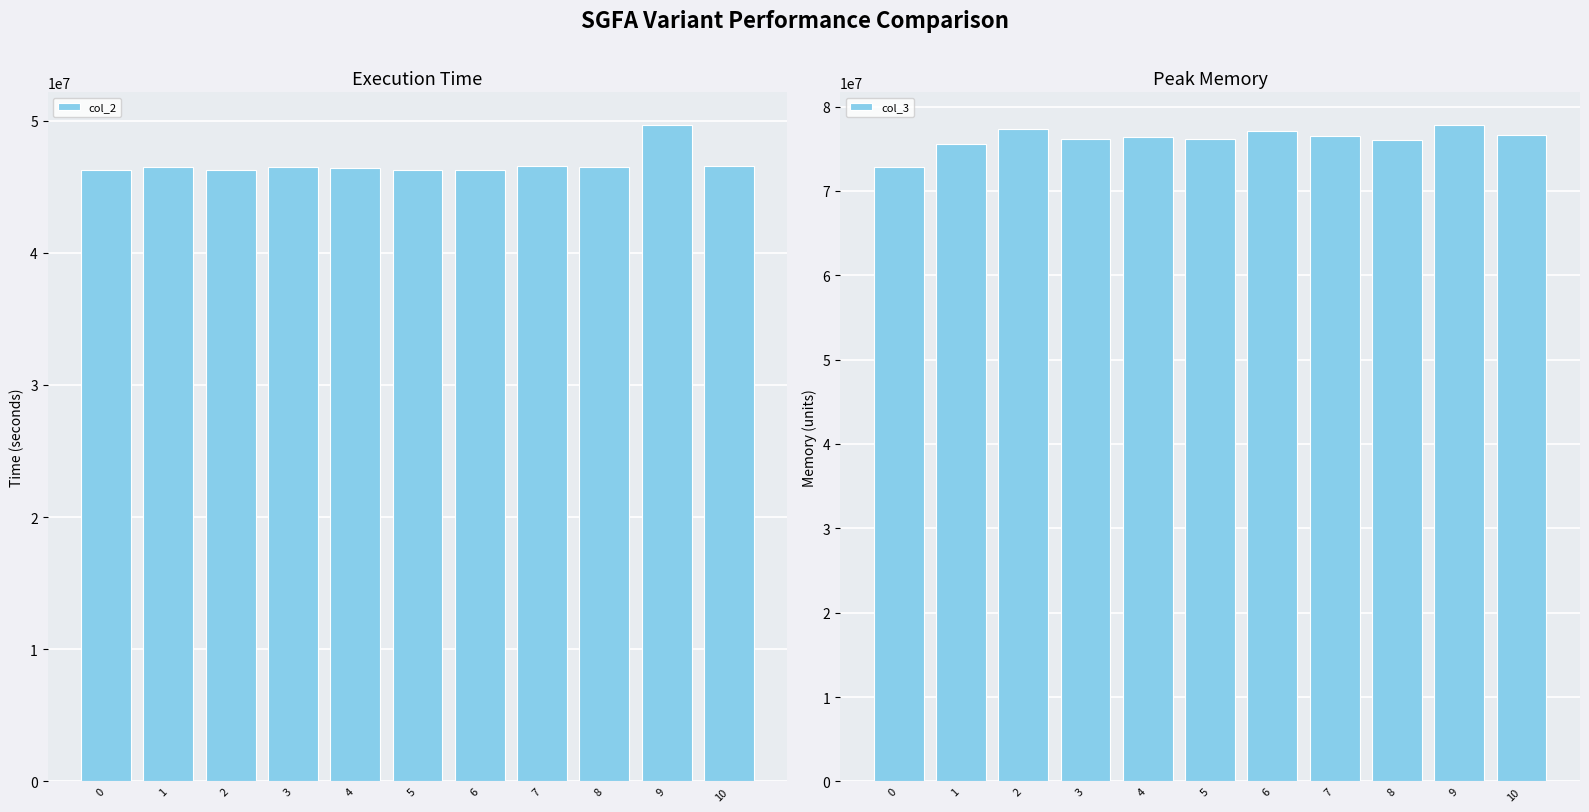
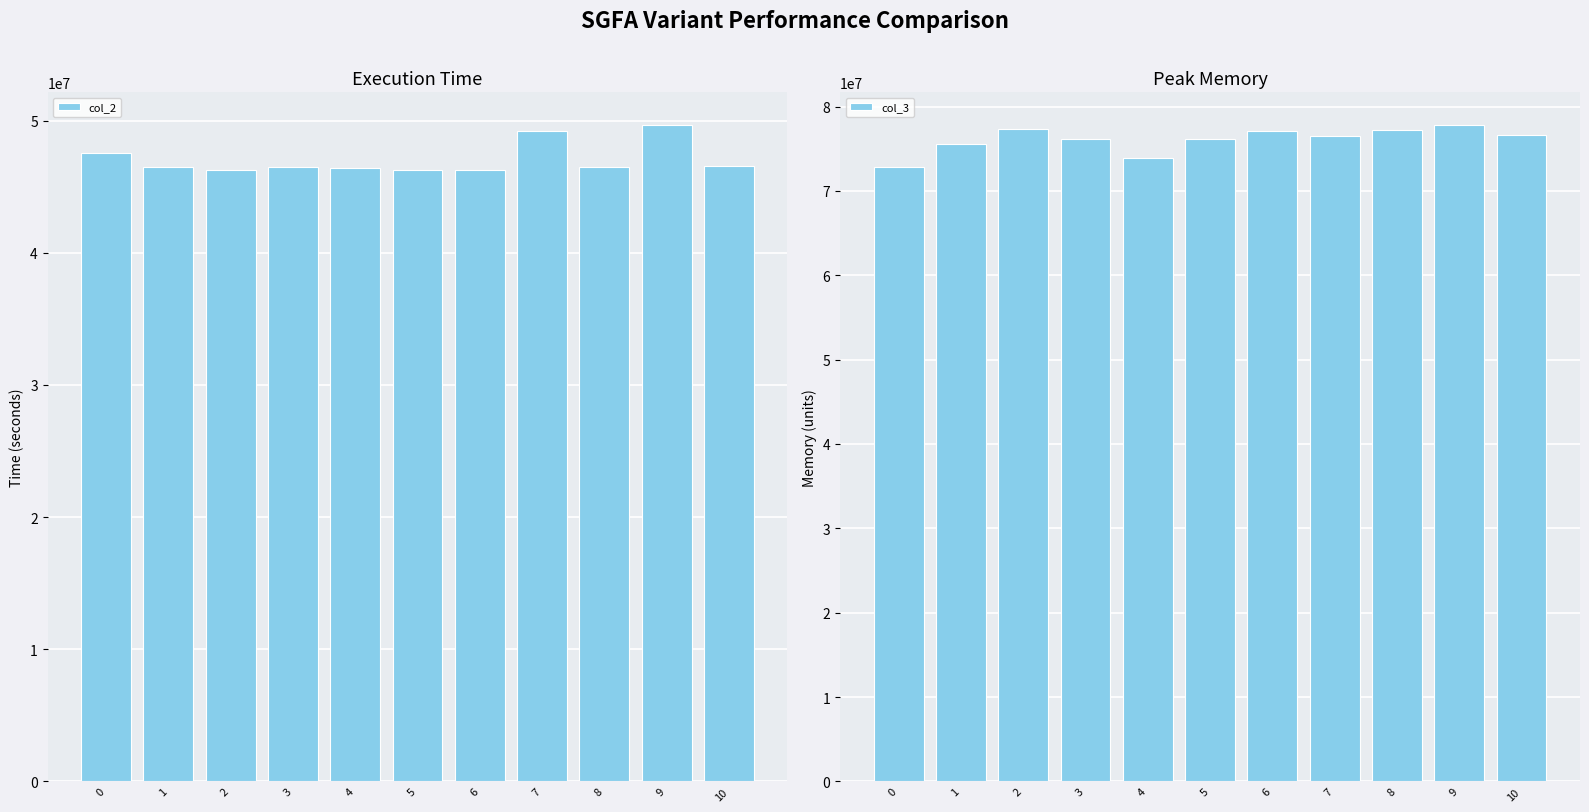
  {
    "Execution Time": {
-     "0": 46300000,
+     "0": 47600000,
      "1": 46400000,
      "2": 46200000,
      "3": 46500000,
      "4": 46400000,
      "5": 46300000,
      "6": 46200000,
-     "7": 46500000,
+     "7": 49200000,
      "8": 46500000,
      "9": 49700000,
      "10": 46600000
    },
    "Peak Memory": {
      "0": 73000000,
      "1": 76000000,
      "2": 77000000,
      "3": 76000000,
-     "4": 76000000,
+     "4": 74000000,
      "5": 76000000,
      "6": 77000000,
      "7": 76000000,
-     "8": 76000000,
+     "8": 77000000,
      "9": 78000000,
      "10": 77000000
    }
  }
